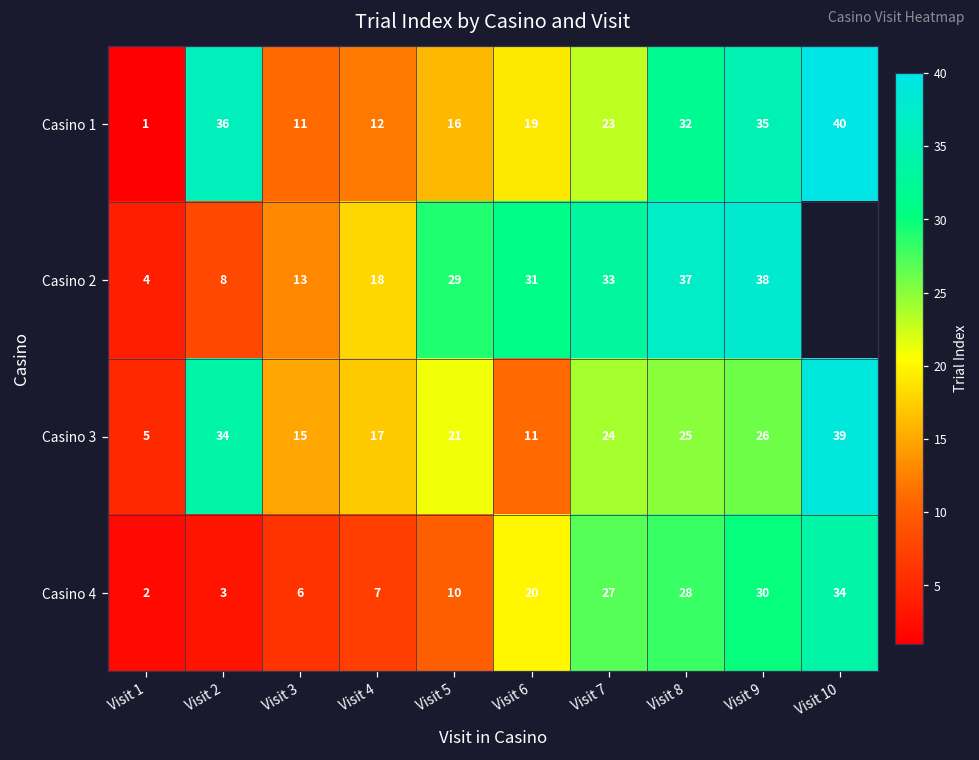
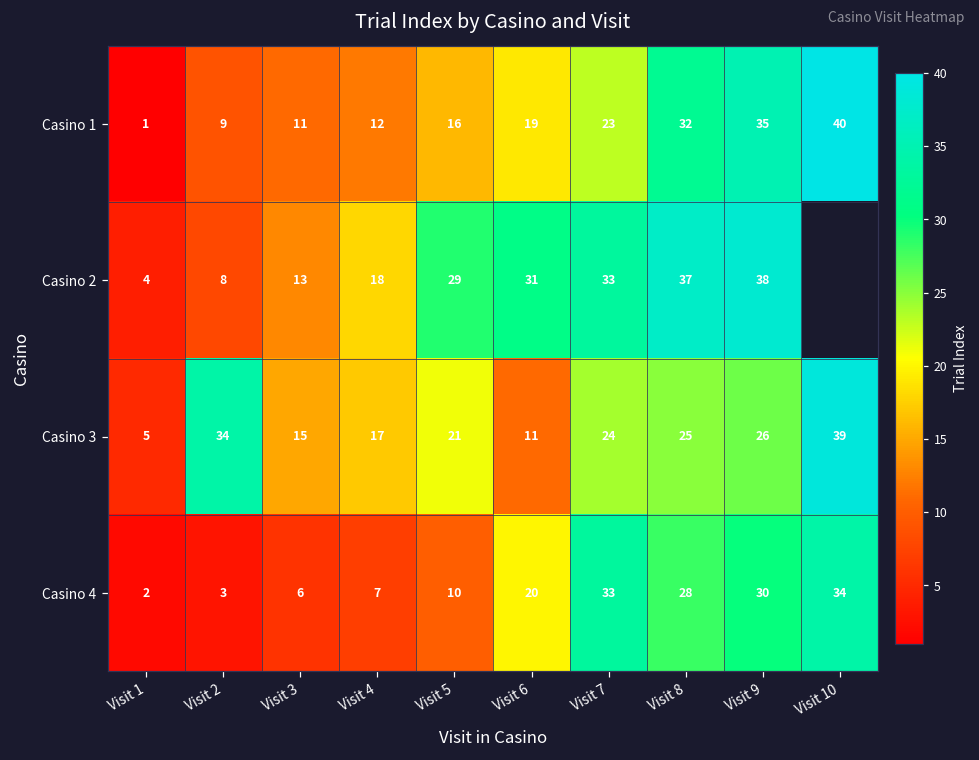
  {
    "Casino 1": {
      "Visit 1": 1,
-     "Visit 2": 36,
+     "Visit 2": 9,
      "Visit 3": 11,
      "Visit 4": 12,
      "Visit 5": 16,
      "Visit 6": 19,
      "Visit 7": 23,
      "Visit 8": 32,
      "Visit 9": 35,
      "Visit 10": 40
    },
    "Casino 2": {
      "Visit 1": 4,
      "Visit 2": 8,
      "Visit 3": 13,
      "Visit 4": 18,
      "Visit 5": 29,
      "Visit 6": 31,
      "Visit 7": 33,
      "Visit 8": 37,
      "Visit 9": 38
    },
    "Casino 3": {
      "Visit 1": 5,
      "Visit 2": 34,
      "Visit 3": 15,
      "Visit 4": 17,
      "Visit 5": 21,
      "Visit 6": 11,
      "Visit 7": 24,
      "Visit 8": 25,
      "Visit 9": 26,
      "Visit 10": 39
    },
    "Casino 4": {
      "Visit 1": 2,
      "Visit 2": 3,
      "Visit 3": 6,
      "Visit 4": 7,
      "Visit 5": 10,
      "Visit 6": 20,
-     "Visit 7": 27,
+     "Visit 7": 33,
      "Visit 8": 28,
      "Visit 9": 30,
      "Visit 10": 34
    }
  }
